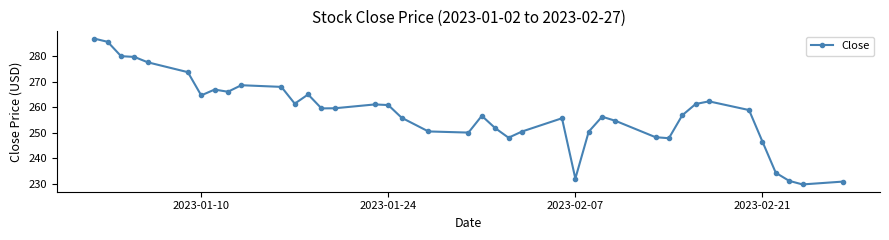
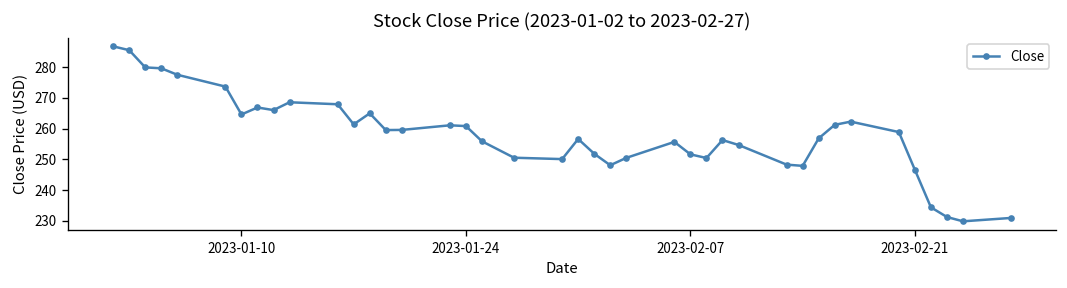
  {
    "2023-01-10": 265,
    "2023-01-24": 261,
-   "2023-02-07": 232,
+   "2023-02-07": 252,
    "2023-02-21": 247
  }
